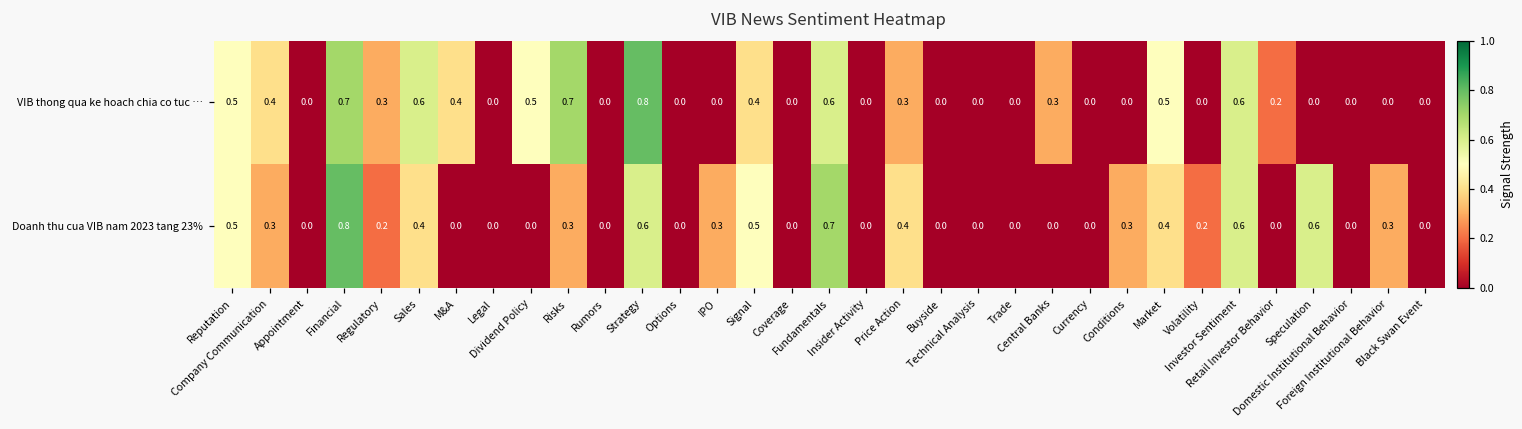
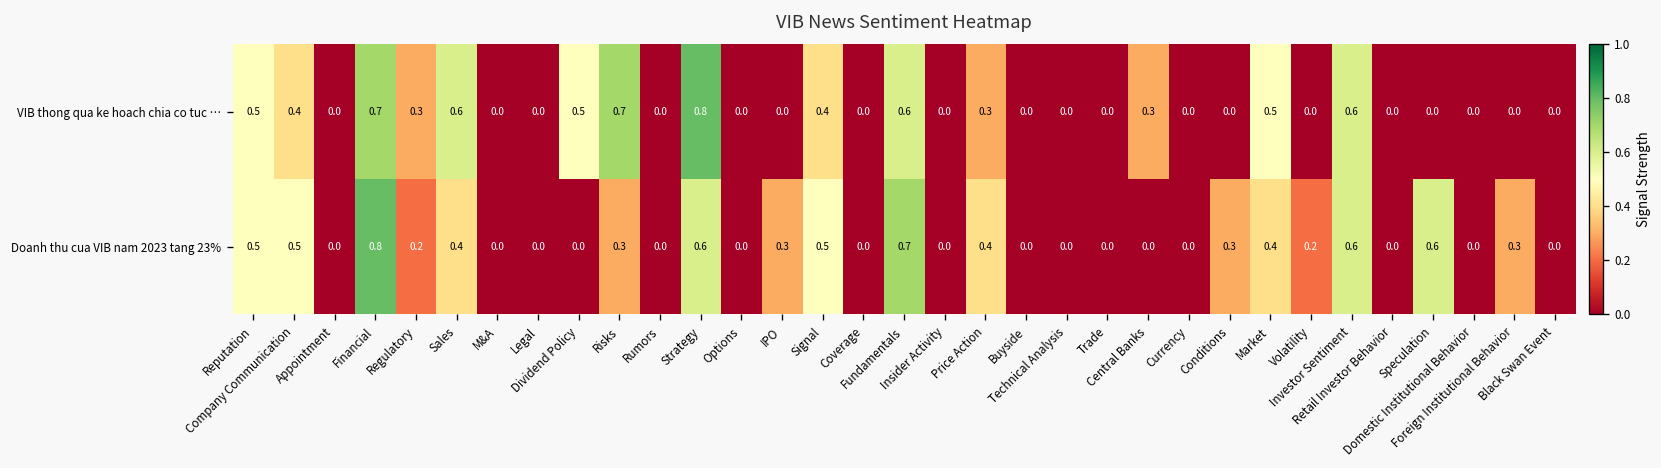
  {
    "VIB thong qua ke hoach chia co tuc …": {
      "Reputation": 0.5,
      "Company Communication": 0.4,
      "Appointment": 0.0,
      "Financial": 0.7,
      "Regulatory": 0.3,
      "Sales": 0.6,
-     "M&A": 0.4,
+     "M&A": 0.0,
      "Legal": 0.0,
      "Dividend Policy": 0.5,
      "Risks": 0.7,
      "Rumors": 0.0,
      "Strategy": 0.8,
      "Options": 0.0,
      "IPO": 0.0,
      "Signal": 0.4,
      "Coverage": 0.0,
      "Fundamentals": 0.6,
      "Insider Activity": 0.0,
      "Price Action": 0.3,
      "Buyside": 0.0,
      "Technical Analysis": 0.0,
      "Trade": 0.0,
      "Central Banks": 0.3,
      "Currency": 0.0,
      "Conditions": 0.0,
      "Market": 0.5,
      "Volatility": 0.0,
      "Investor Sentiment": 0.6,
-     "Retail Investor Behavior": 0.2,
+     "Retail Investor Behavior": 0.0,
      "Speculation": 0.0,
      "Domestic Institutional Behavior": 0.0,
      "Foreign Institutional Behavior": 0.0,
      "Black Swan Event": 0.0
    },
    "Doanh thu cua VIB nam 2023 tang 23%": {
      "Reputation": 0.5,
-     "Company Communication": 0.3,
+     "Company Communication": 0.5,
      "Appointment": 0.0,
      "Financial": 0.8,
      "Regulatory": 0.2,
      "Sales": 0.4,
      "M&A": 0.0,
      "Legal": 0.0,
      "Dividend Policy": 0.0,
      "Risks": 0.3,
      "Rumors": 0.0,
      "Strategy": 0.6,
      "Options": 0.0,
      "IPO": 0.3,
      "Signal": 0.5,
      "Coverage": 0.0,
      "Fundamentals": 0.7,
      "Insider Activity": 0.0,
      "Price Action": 0.4,
      "Buyside": 0.0,
      "Technical Analysis": 0.0,
      "Trade": 0.0,
      "Central Banks": 0.0,
      "Currency": 0.0,
      "Conditions": 0.3,
      "Market": 0.4,
      "Volatility": 0.2,
      "Investor Sentiment": 0.6,
      "Retail Investor Behavior": 0.0,
      "Speculation": 0.6,
      "Domestic Institutional Behavior": 0.0,
      "Foreign Institutional Behavior": 0.3,
      "Black Swan Event": 0.0
    }
  }
